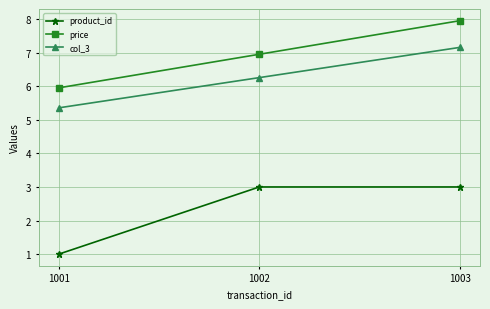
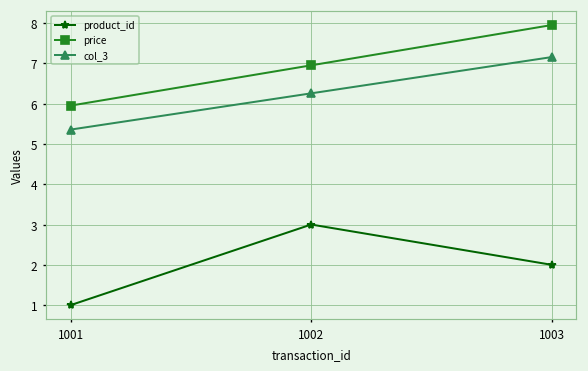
  {
    "product_id": {
      "1001": 1,
      "1002": 3,
-     "1003": 3
+     "1003": 2
    }
  }
